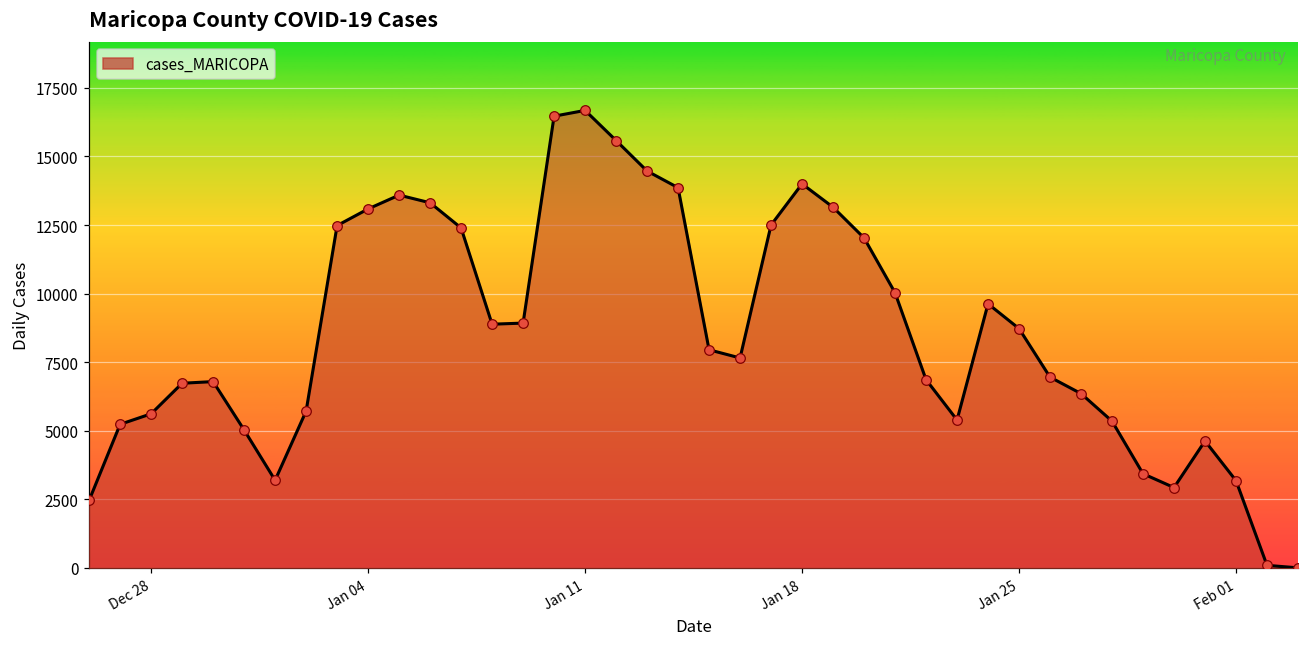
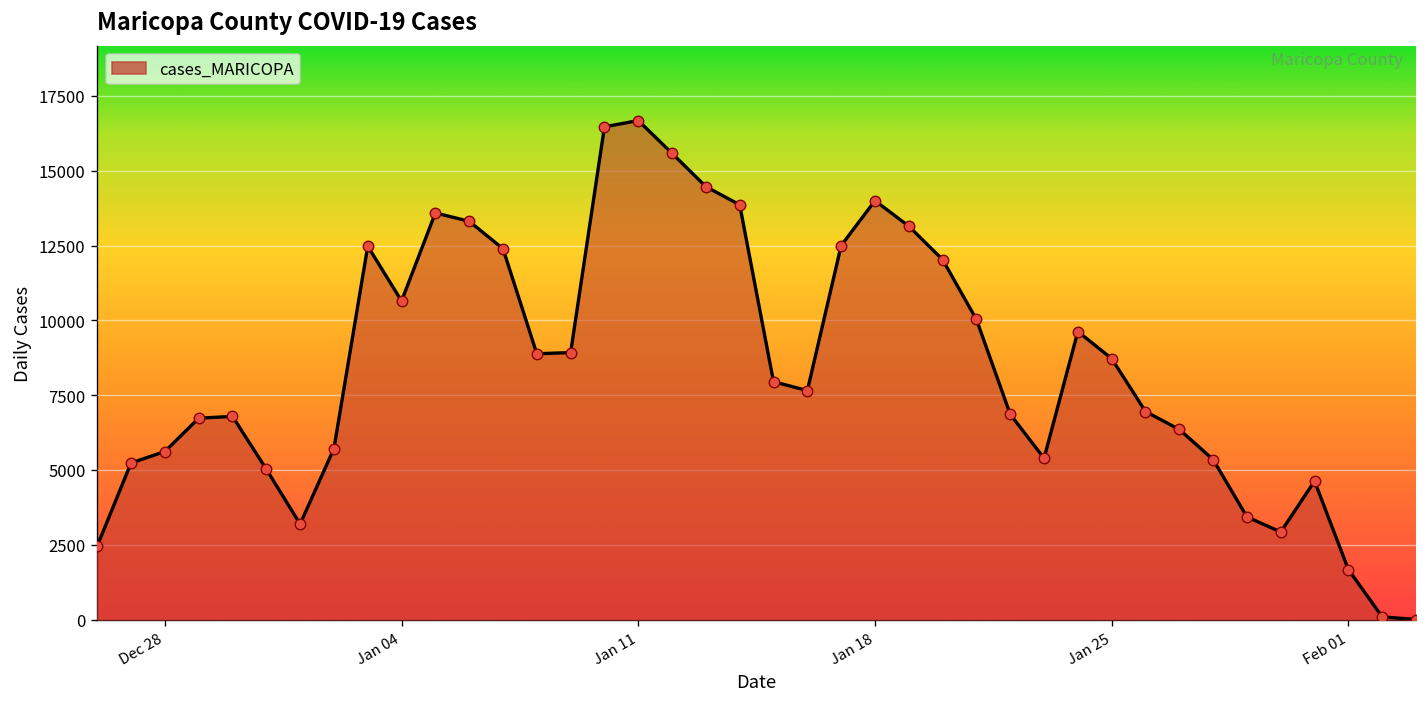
  {
    "Dec 28": 5600,
-   "Jan 04": 13100,
+   "Jan 04": 10600,
    "Jan 11": 16700,
    "Jan 18": 14000,
    "Jan 25": 8700,
-   "Feb 01": 3200
+   "Feb 01": 1700
  }
